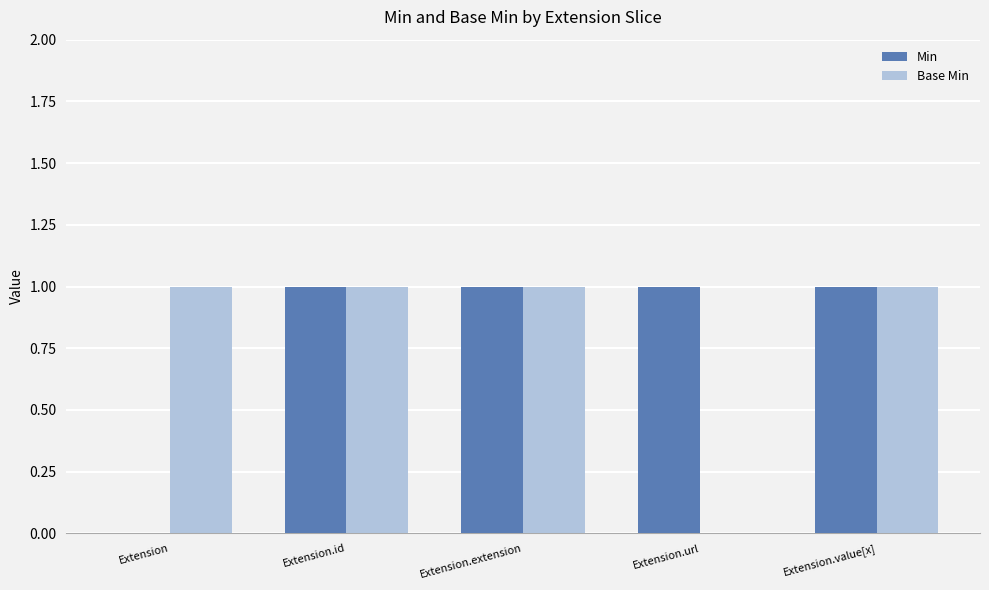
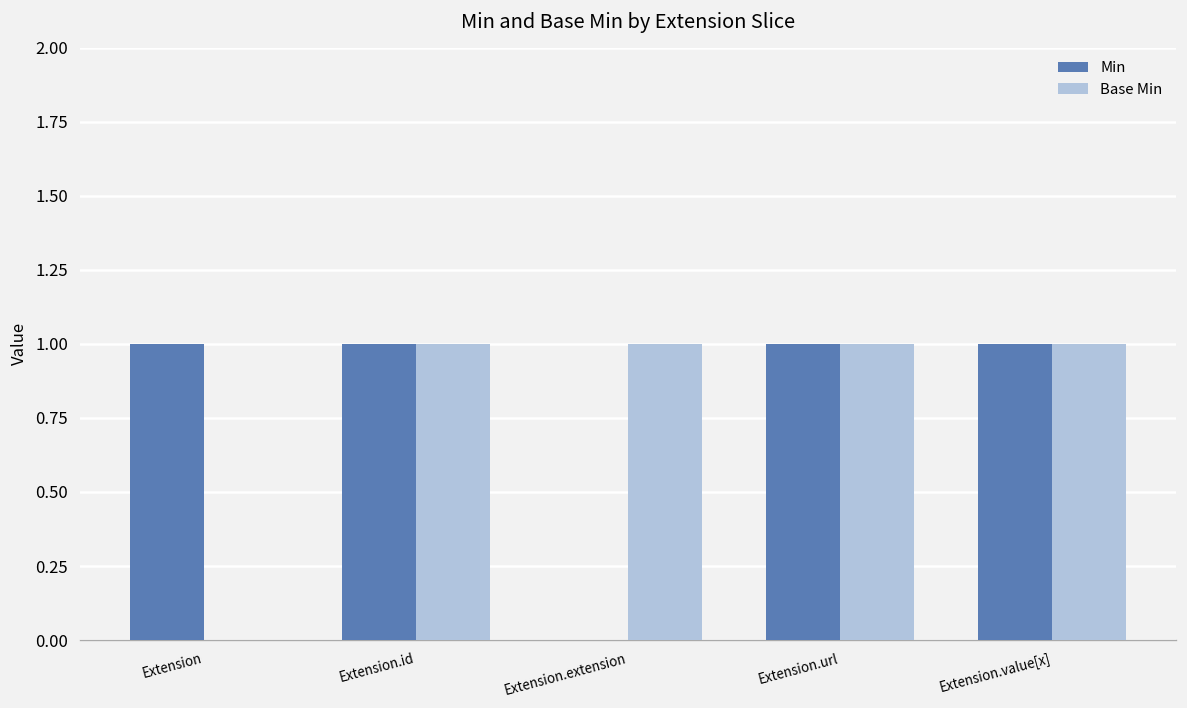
  {
    "Min": {
-     "Extension": 0,
+     "Extension": 1,
      "Extension.id": 1,
-     "Extension.extension": 1,
+     "Extension.extension": 0,
      "Extension.url": 1,
      "Extension.value[x]": 1
    },
    "Base Min": {
-     "Extension": 1,
+     "Extension": 0,
      "Extension.id": 1,
      "Extension.extension": 1,
-     "Extension.url": 0,
+     "Extension.url": 1,
      "Extension.value[x]": 1
    }
  }
